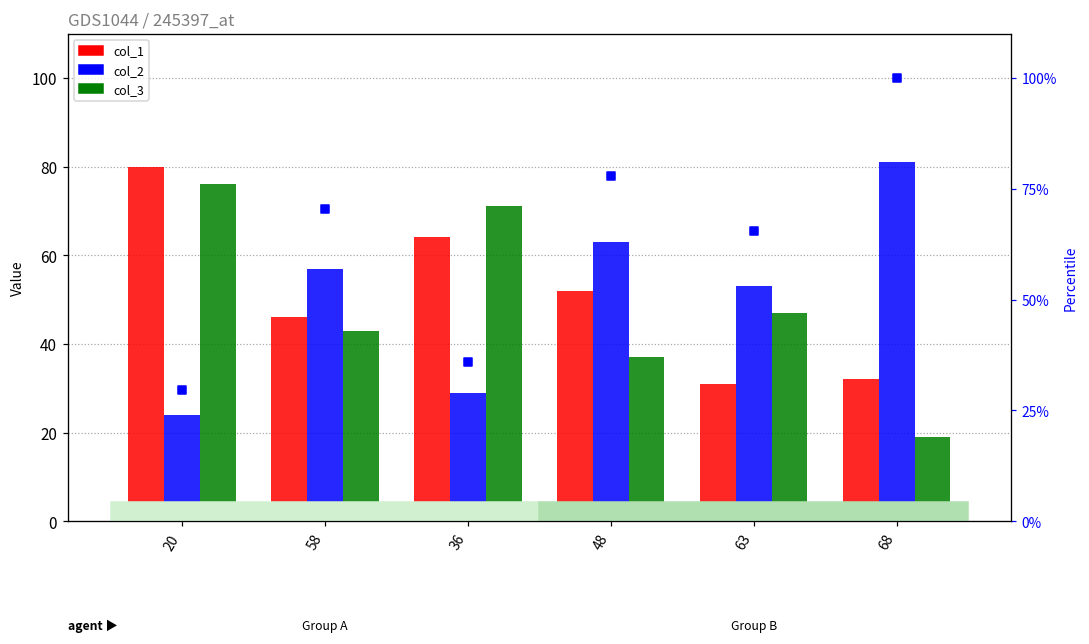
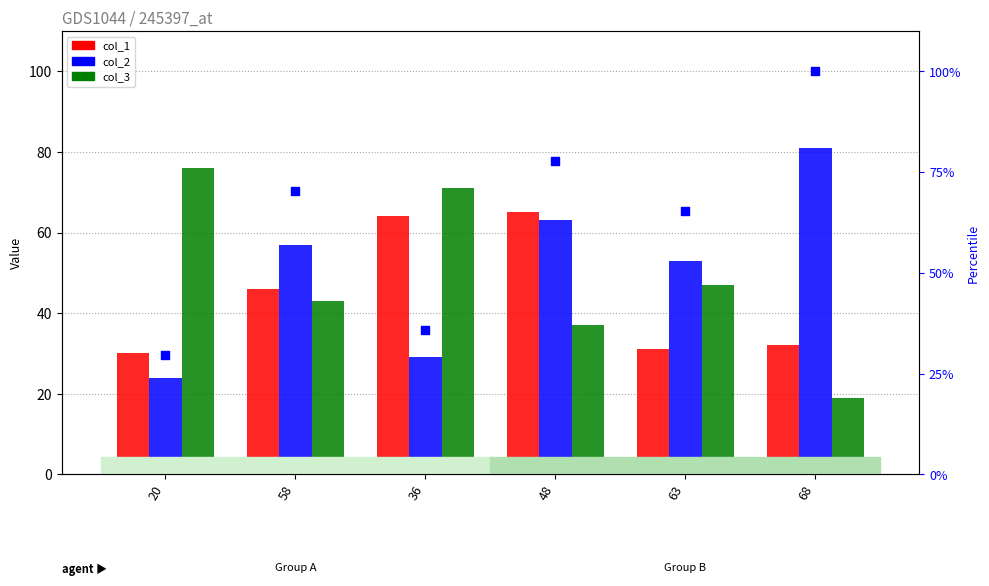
  {
    "col_1": {
-     "20": 80,
+     "20": 30,
      "58": 46,
      "36": 64,
-     "48": 52,
+     "48": 65,
      "63": 31,
      "68": 32
    },
    "col_3": {
      "20": 76,
      "58": 43,
      "36": 71,
      "48": 37,
      "63": 47,
      "68": 19
    }
  }
